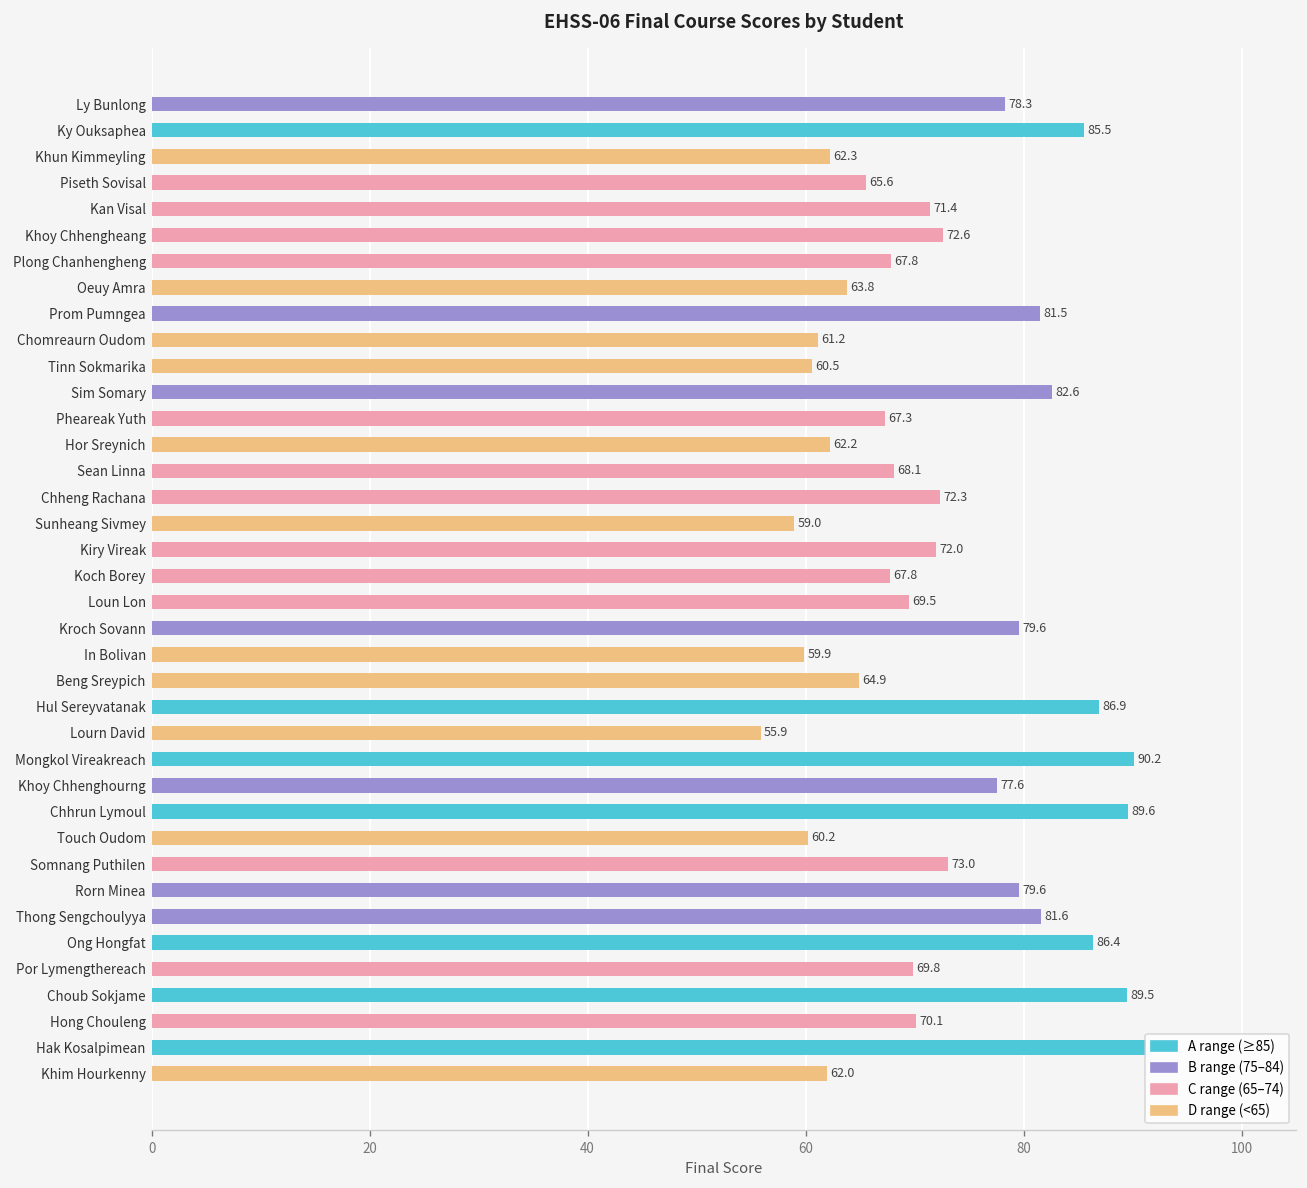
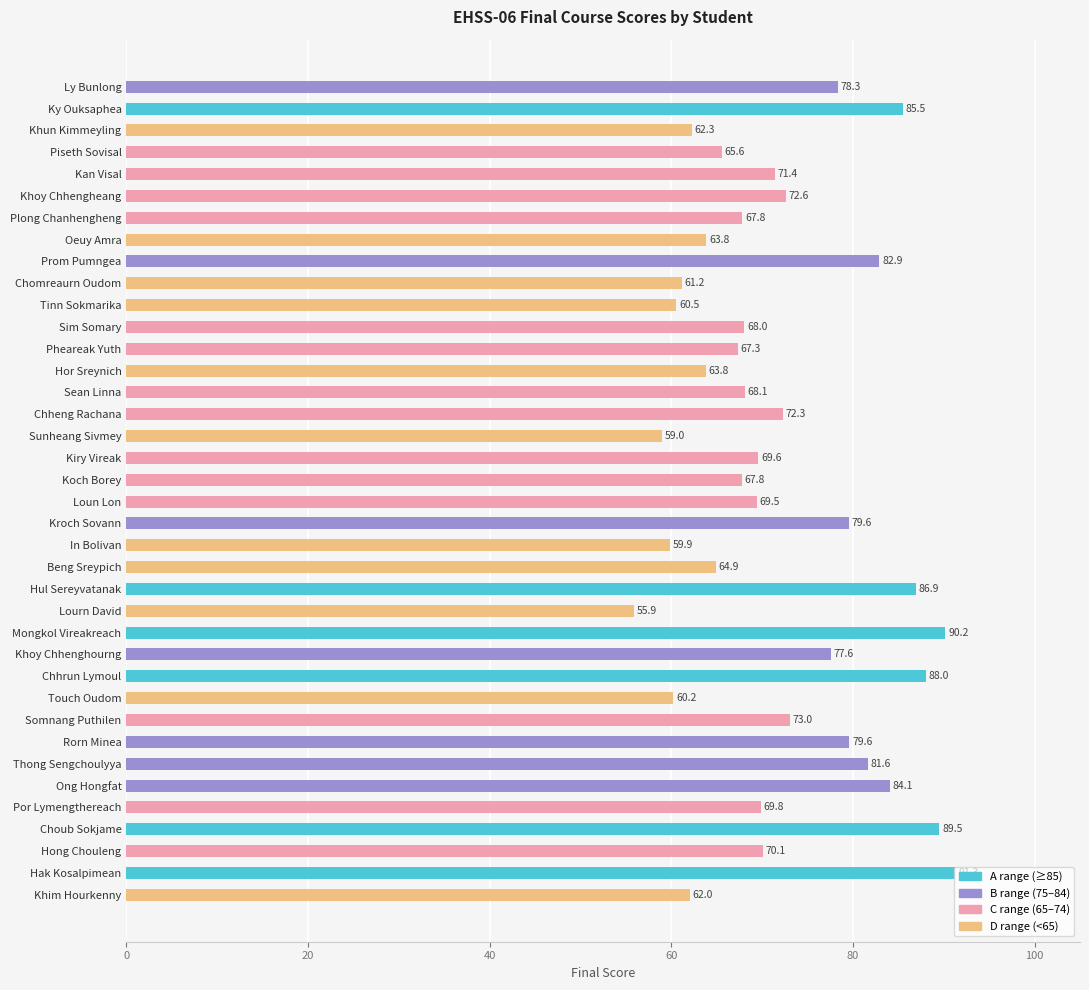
  {
    "Ly Bunlong": 78.3,
    "Ky Ouksaphea": 85.5,
    "Khun Kimmeyling": 62.3,
    "Piseth Sovisal": 65.6,
    "Kan Visal": 71.4,
    "Khoy Chhengheang": 72.6,
    "Plong Chanhengheng": 67.8,
    "Oeuy Amra": 63.8,
-   "Prom Pumngea": 81.5,
+   "Prom Pumngea": 82.9,
    "Chomreaurn Oudom": 61.2,
    "Tinn Sokmarika": 60.5,
-   "Sim Somary": 82.6,
+   "Sim Somary": 68.0,
    "Pheareak Yuth": 67.3,
-   "Hor Sreynich": 62.2,
+   "Hor Sreynich": 63.8,
    "Sean Linna": 68.1,
    "Chheng Rachana": 72.3,
    "Sunheang Sivmey": 59.0,
-   "Kiry Vireak": 72.0,
+   "Kiry Vireak": 69.6,
    "Koch Borey": 67.8,
    "Loun Lon": 69.5,
    "Kroch Sovann": 79.6,
    "In Bolivan": 59.9,
    "Beng Sreypich": 64.9,
    "Hul Sereyvatanak": 86.9,
    "Lourn David": 55.9,
    "Mongkol Vireakreach": 90.2,
    "Khoy Chhenghourng": 77.6,
-   "Chhrun Lymoul": 89.6,
+   "Chhrun Lymoul": 88.0,
    "Touch Oudom": 60.2,
    "Somnang Puthilen": 73.0,
    "Rorn Minea": 79.6,
    "Thong Sengchoulyya": 81.6,
-   "Ong Hongfat": 86.4,
+   "Ong Hongfat": 84.1,
    "Por Lymengthereach": 69.8,
    "Choub Sokjame": 89.5,
    "Hong Chouleng": 70.1,
    "Khim Hourkenny": 62.0
  }
